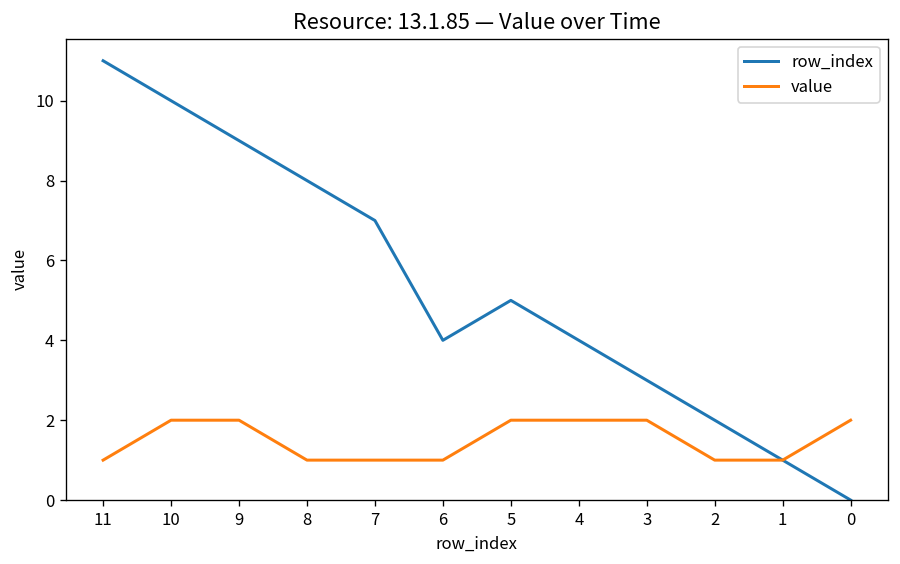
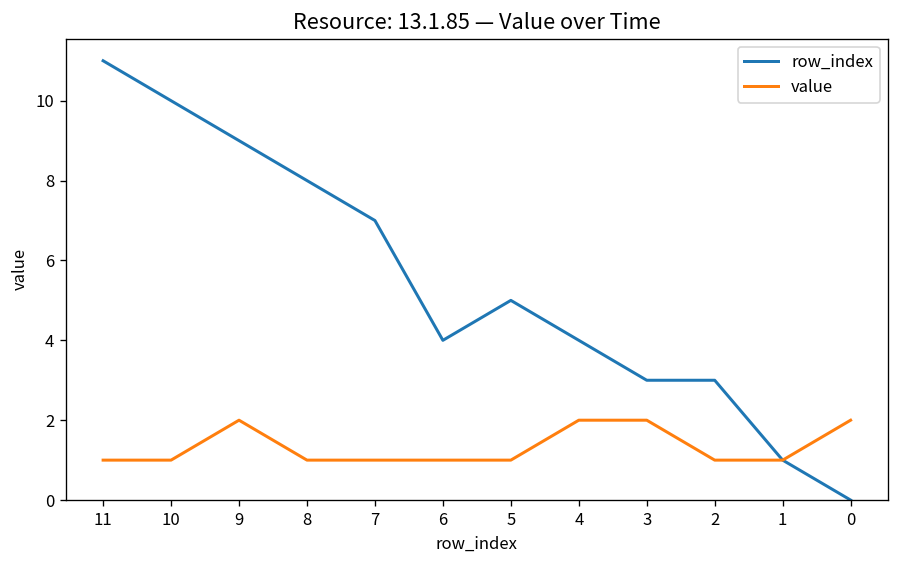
  {
    "row_index": {
      "11": 11,
      "10": 10,
      "9": 9,
      "8": 8,
      "7": 7,
      "6": 4,
      "5": 5,
      "4": 4,
      "3": 3,
-     "2": 2,
+     "2": 3,
      "0": 0
    },
    "value": {
      "11": 1,
-     "10": 2,
+     "10": 1,
      "9": 2,
      "8": 1,
      "7": 1,
      "6": 1,
-     "5": 2,
+     "5": 1,
      "4": 2,
      "3": 2,
      "2": 1,
      "0": 2
    }
  }
